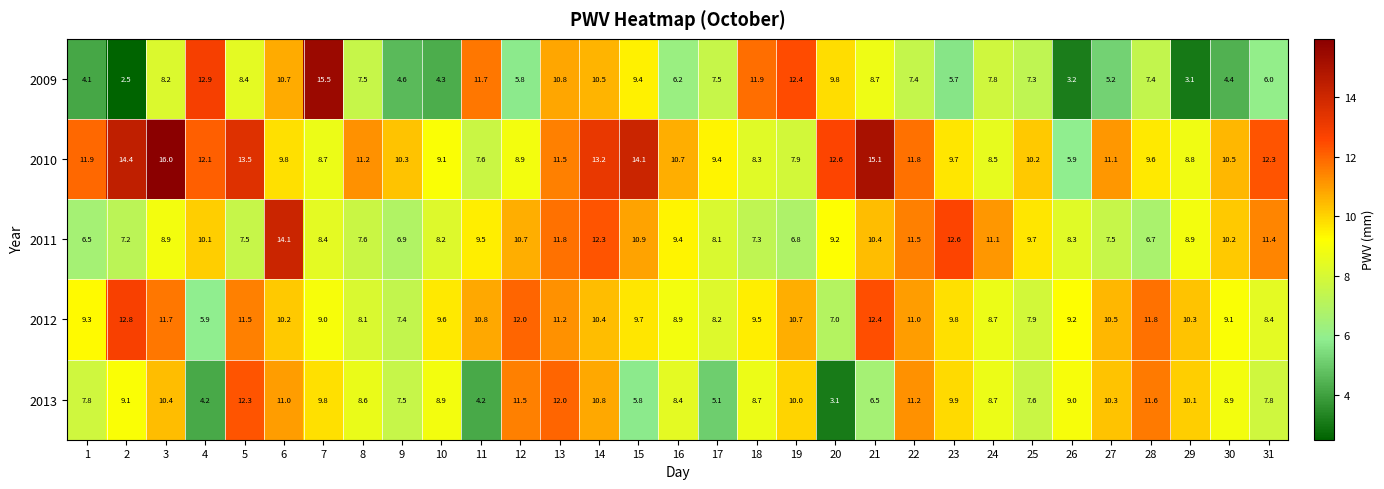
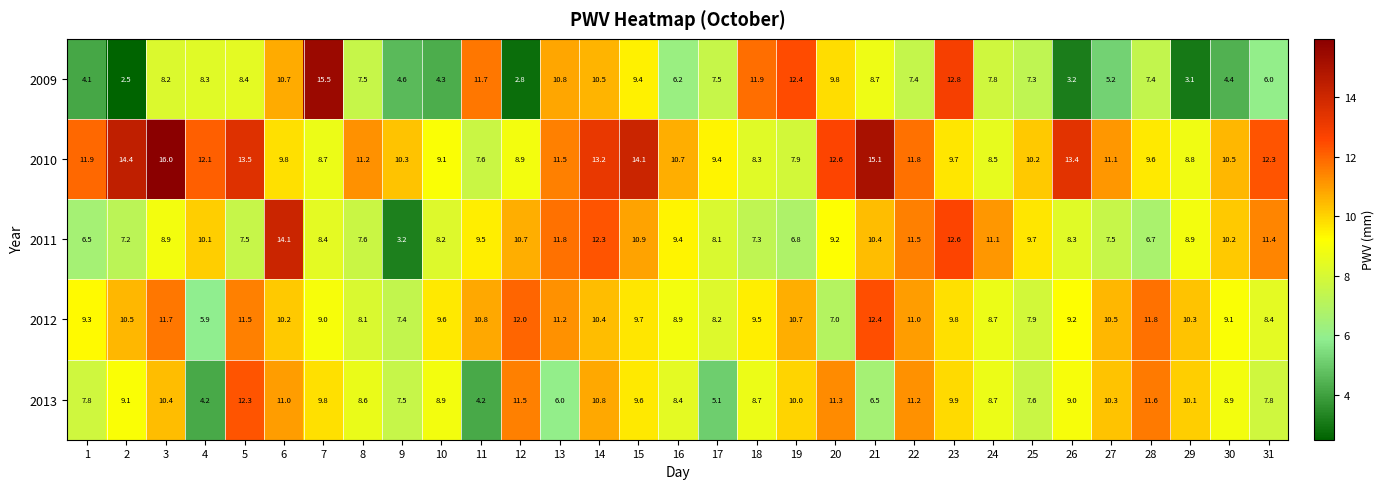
  {
    "2009": {
      "1": 4.1,
      "2": 2.5,
      "3": 8.2,
-     "4": 12.9,
+     "4": 8.3,
      "5": 8.4,
      "6": 10.7,
      "7": 15.5,
      "8": 7.5,
      "9": 4.6,
      "10": 4.3,
      "11": 11.7,
-     "12": 5.8,
+     "12": 2.8,
      "13": 10.8,
      "14": 10.5,
      "15": 9.4,
      "16": 6.2,
      "17": 7.5,
      "18": 11.9,
      "19": 12.4,
      "20": 9.8,
      "21": 8.7,
      "22": 7.4,
-     "23": 5.7,
+     "23": 12.8,
      "24": 7.8,
      "25": 7.3,
      "26": 3.2,
      "27": 5.2,
      "28": 7.4,
      "29": 3.1,
      "30": 4.4,
      "31": 6.0
    },
    "2010": {
      "1": 11.9,
      "2": 14.4,
      "3": 16.0,
      "4": 12.1,
      "5": 13.5,
      "6": 9.8,
      "7": 8.7,
      "8": 11.2,
      "9": 10.3,
      "10": 9.1,
      "11": 7.6,
      "12": 8.9,
      "13": 11.5,
      "14": 13.2,
      "15": 14.1,
      "16": 10.7,
      "17": 9.4,
      "18": 8.3,
      "19": 7.9,
      "20": 12.6,
      "21": 15.1,
      "22": 11.8,
      "23": 9.7,
      "24": 8.5,
      "25": 10.2,
-     "26": 5.9,
+     "26": 13.4,
      "27": 11.1,
      "28": 9.6,
      "29": 8.8,
      "30": 10.5,
      "31": 12.3
    },
    "2011": {
      "1": 6.5,
      "2": 7.2,
      "3": 8.9,
      "4": 10.1,
      "5": 7.5,
      "6": 14.1,
      "7": 8.4,
      "8": 7.6,
-     "9": 6.9,
+     "9": 3.2,
      "10": 8.2,
      "11": 9.5,
      "12": 10.7,
      "13": 11.8,
      "14": 12.3,
      "15": 10.9,
      "16": 9.4,
      "17": 8.1,
      "18": 7.3,
      "19": 6.8,
      "20": 9.2,
      "21": 10.4,
      "22": 11.5,
      "23": 12.6,
      "24": 11.1,
      "25": 9.7,
      "26": 8.3,
      "27": 7.5,
      "28": 6.7,
      "29": 8.9,
      "30": 10.2,
      "31": 11.4
    },
    "2012": {
      "1": 9.3,
-     "2": 12.8,
+     "2": 10.5,
      "3": 11.7,
      "4": 5.9,
      "5": 11.5,
      "6": 10.2,
      "7": 9.0,
      "8": 8.1,
      "9": 7.4,
      "10": 9.6,
      "11": 10.8,
      "12": 12.0,
      "13": 11.2,
      "14": 10.4,
      "15": 9.7,
      "16": 8.9,
      "17": 8.2,
      "18": 9.5,
      "19": 10.7,
      "20": 7.0,
      "21": 12.4,
      "22": 11.0,
      "23": 9.8,
      "24": 8.7,
      "25": 7.9,
      "26": 9.2,
      "27": 10.5,
      "28": 11.8,
      "29": 10.3,
      "30": 9.1,
      "31": 8.4
    },
    "2013": {
      "1": 7.8,
      "2": 9.1,
      "3": 10.4,
      "4": 4.2,
      "5": 12.3,
      "6": 11.0,
      "7": 9.8,
      "8": 8.6,
      "9": 7.5,
      "10": 8.9,
      "11": 4.2,
      "12": 11.5,
-     "13": 12.0,
+     "13": 6.0,
      "14": 10.8,
-     "15": 5.8,
+     "15": 9.6,
      "16": 8.4,
      "17": 5.1,
      "18": 8.7,
      "19": 10.0,
-     "20": 3.1,
+     "20": 11.3,
      "21": 6.5,
      "22": 11.2,
      "23": 9.9,
      "24": 8.7,
      "25": 7.6,
      "26": 9.0,
      "27": 10.3,
      "28": 11.6,
      "29": 10.1,
      "30": 8.9,
      "31": 7.8
    }
  }
